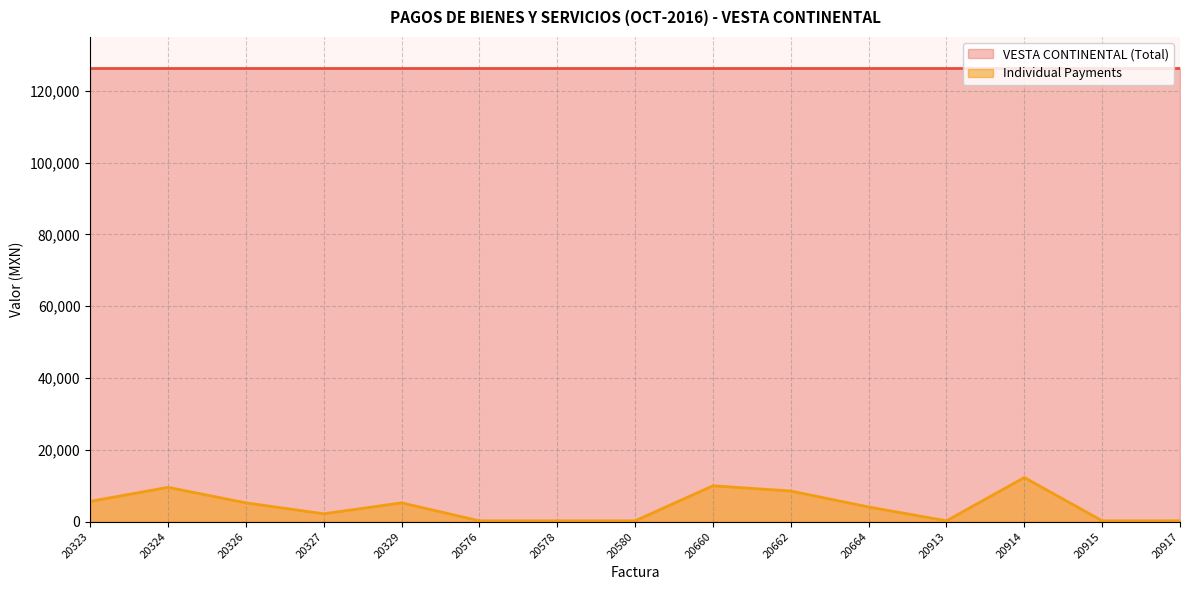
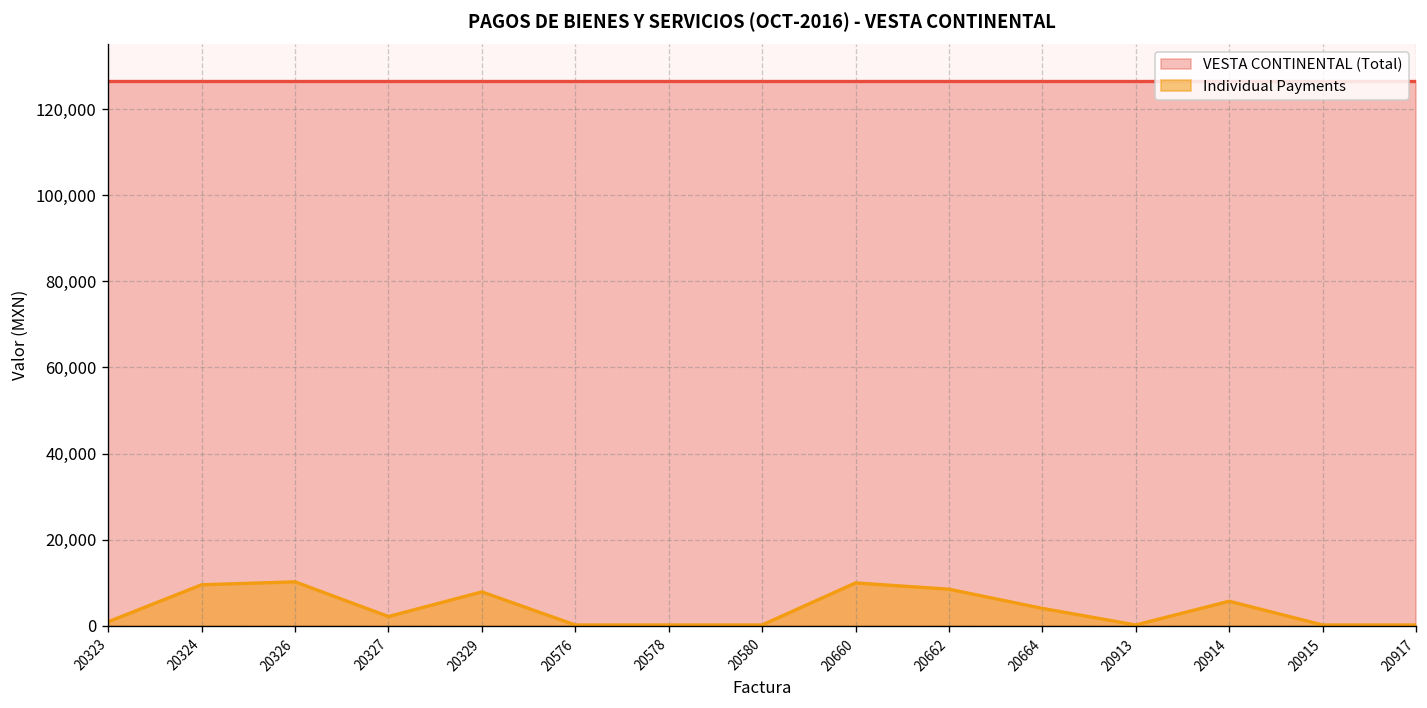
  {
    "VESTA CONTINENTAL (Total)": {
      "20323": "126,000",
      "20324": "126,000",
      "20326": "126,000",
      "20327": "126,000",
      "20329": "126,000",
      "20576": "126,000",
      "20578": "126,000",
      "20580": "126,000",
      "20660": "126,000",
      "20662": "126,000",
      "20664": "126,000",
      "20913": "126,000",
      "20917": "126,000"
    },
    "Individual Payments": {
-     "20323": "6,000",
+     "20323": "1,000",
      "20324": "10,000",
-     "20326": "5,000",
+     "20326": "10,000",
      "20327": "2,000",
-     "20329": "5,000",
+     "20329": "8,000",
      "20576": "0",
      "20578": "0",
      "20580": "0",
      "20660": "10,000",
      "20662": "9,000",
      "20664": "4,000",
      "20913": "0",
-     "20914": "12,000",
+     "20914": "6,000",
      "20915": "0",
      "20917": "0"
    }
  }
